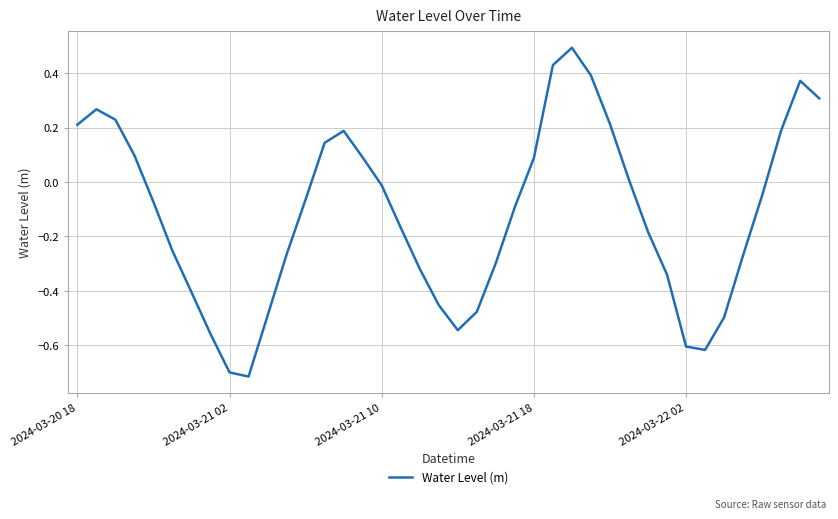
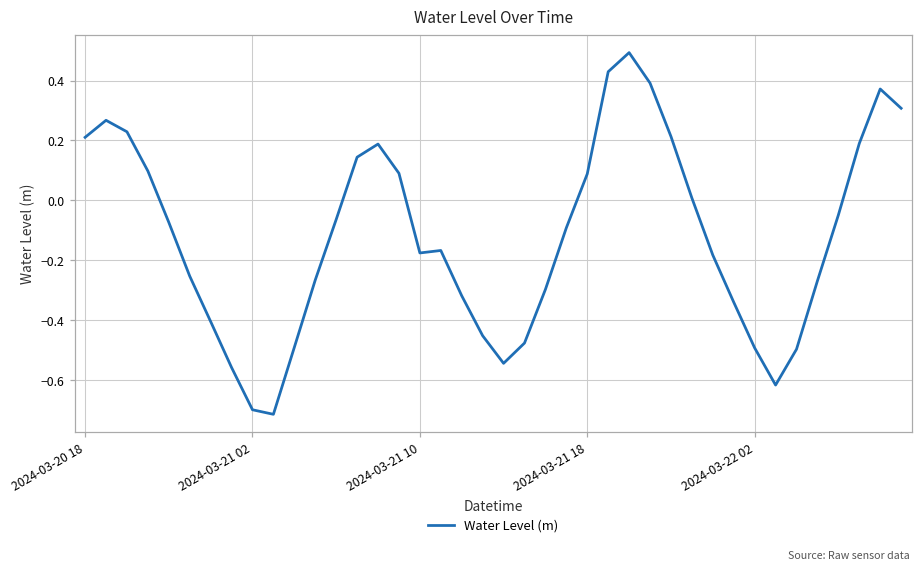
  {
    "2024-03-20 18": 0.21,
    "2024-03-21 02": -0.70,
-   "2024-03-21 10": -0.01,
+   "2024-03-21 10": -0.18,
    "2024-03-21 18": 0.09,
-   "2024-03-22 02": -0.60
+   "2024-03-22 02": -0.49
  }
